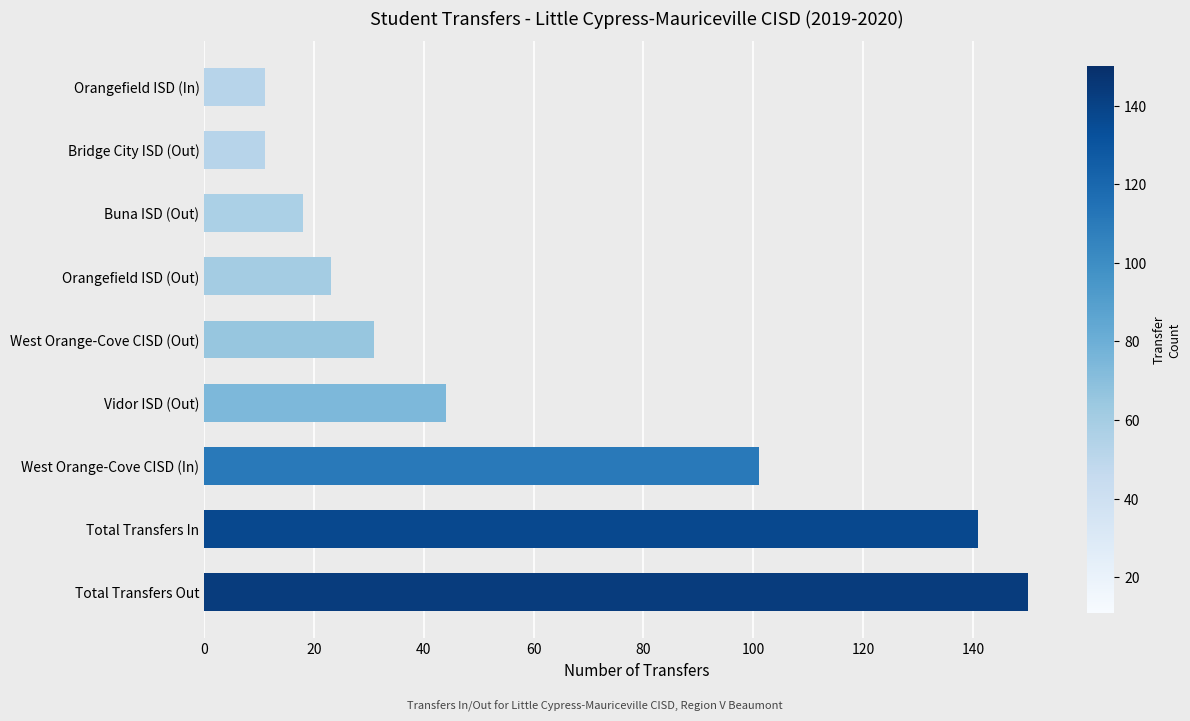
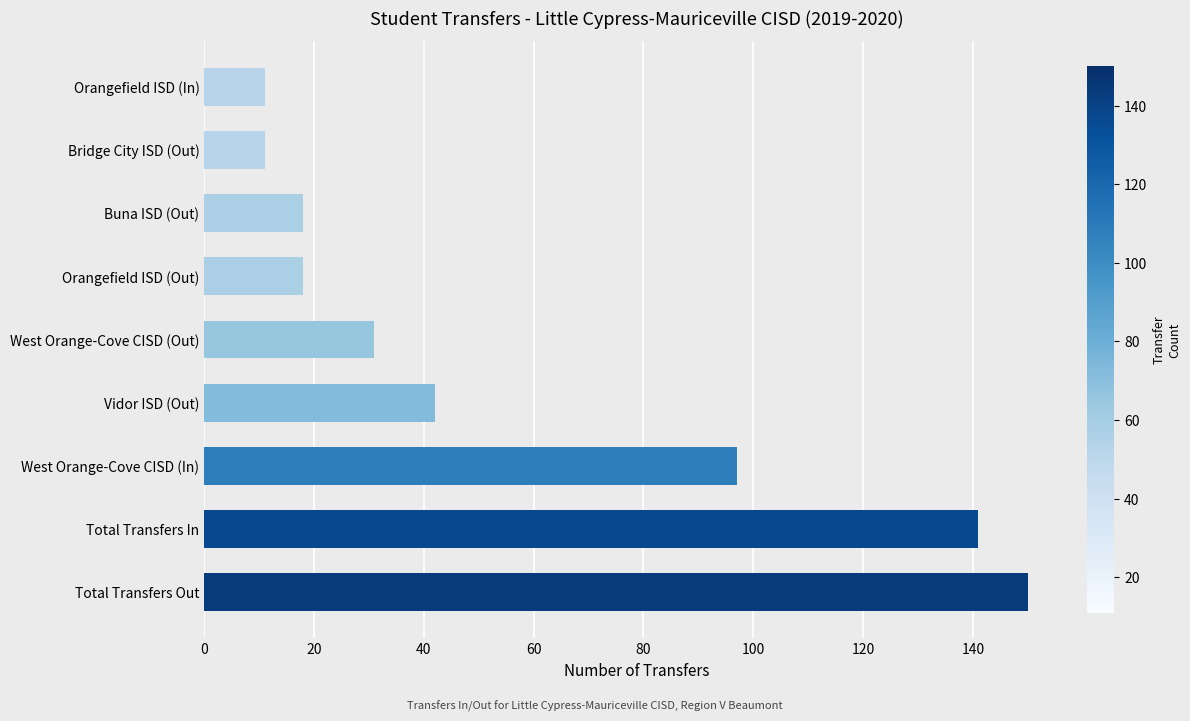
  {
    "Orangefield ISD (In)": 11,
    "Bridge City ISD (Out)": 11,
    "Buna ISD (Out)": 18,
-   "Orangefield ISD (Out)": 23,
+   "Orangefield ISD (Out)": 18,
    "West Orange-Cove CISD (Out)": 31,
-   "Vidor ISD (Out)": 44,
-   "West Orange-Cove CISD (In)": 101,
+   "Vidor ISD (Out)": 42,
+   "West Orange-Cove CISD (In)": 97,
    "Total Transfers In": 141,
    "Total Transfers Out": 150
  }
